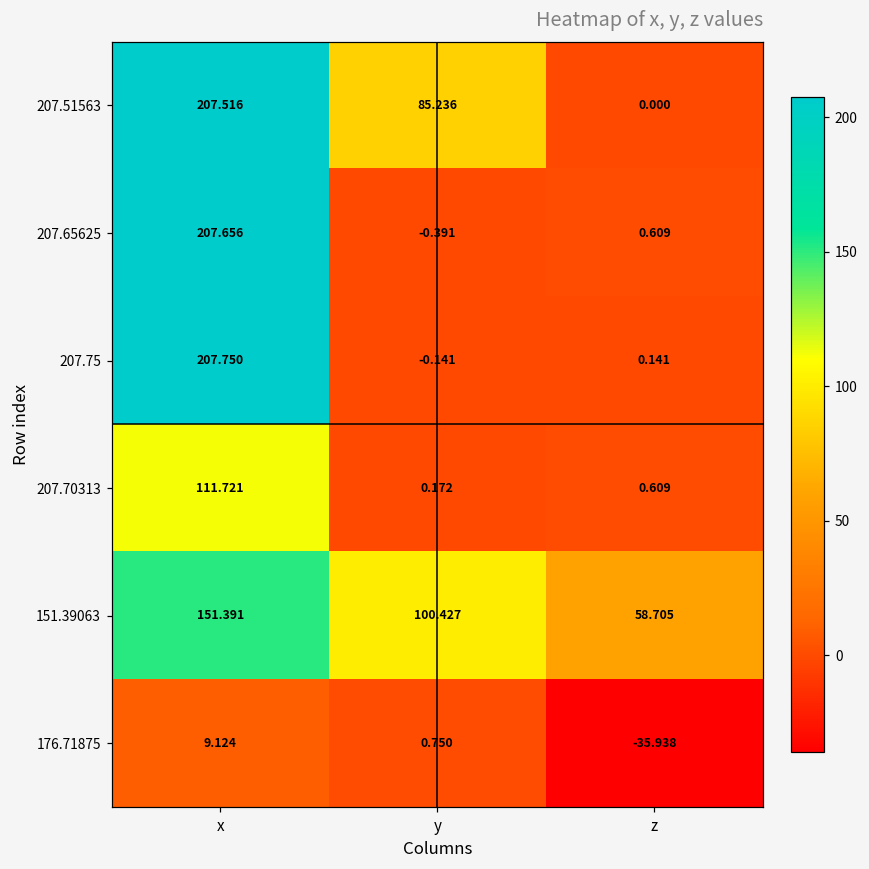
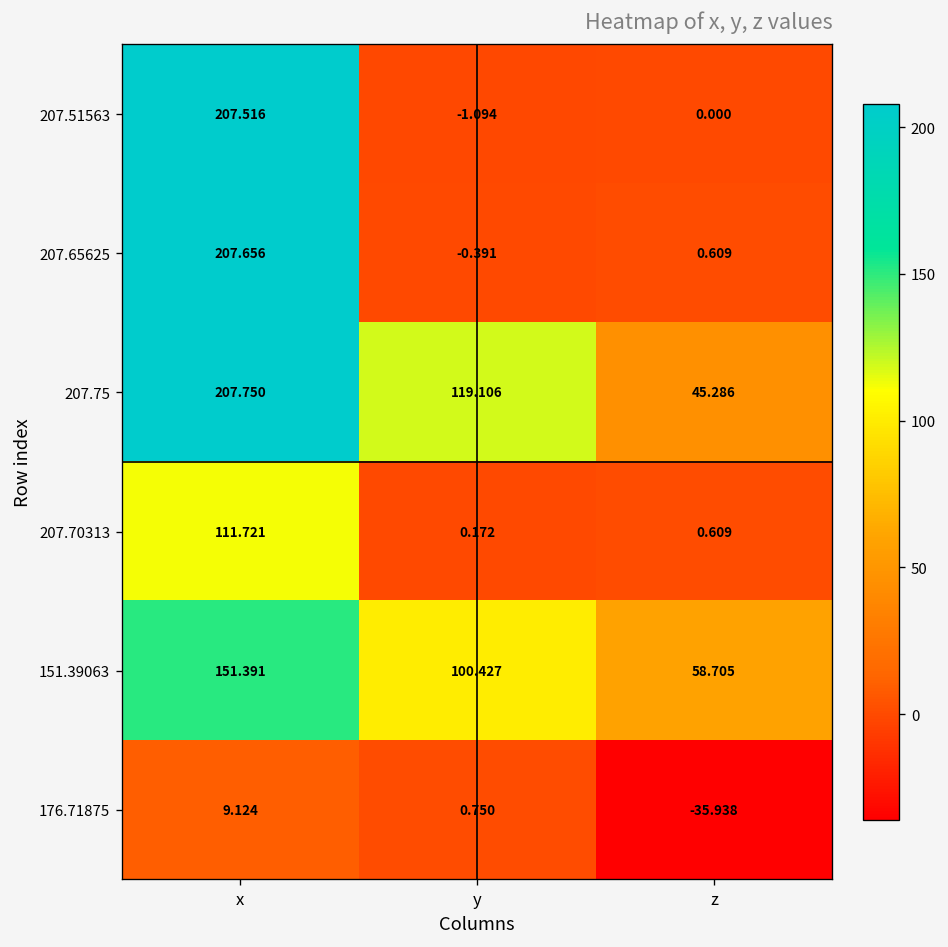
  {
    "207.51563": {
      "x": 207.516,
-     "y": 85.236,
+     "y": -1.094,
      "z": 0.000
    },
    "207.65625": {
      "x": 207.656,
      "y": -0.391,
      "z": 0.609
    },
    "207.75": {
      "x": 207.750,
-     "y": -0.141,
-     "z": 0.141
+     "y": 119.106,
+     "z": 45.286
    },
    "207.70313": {
      "x": 111.721,
      "y": 0.172,
      "z": 0.609
    },
    "151.39063": {
      "x": 151.391,
      "y": 100.427,
      "z": 58.705
    },
    "176.71875": {
      "x": 9.124,
      "y": 0.750,
      "z": -35.938
    }
  }
